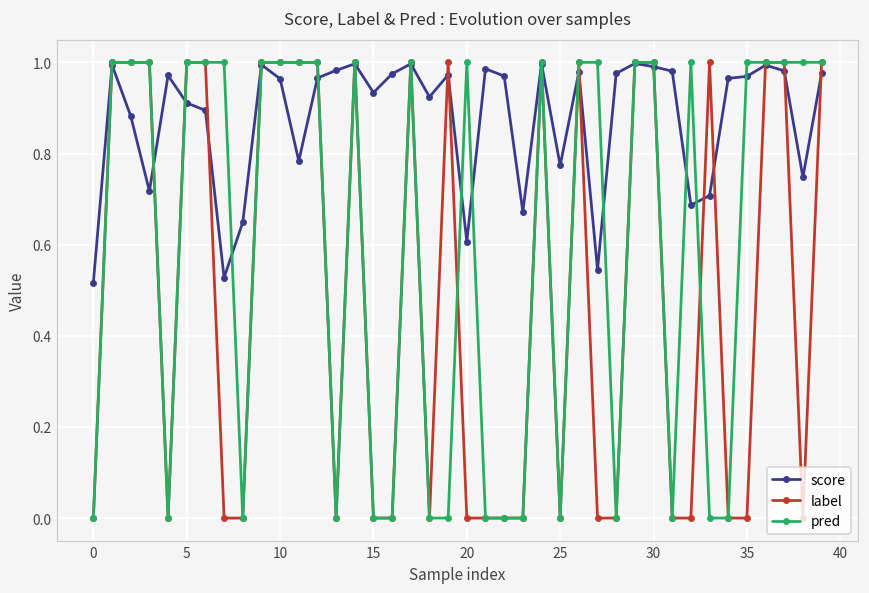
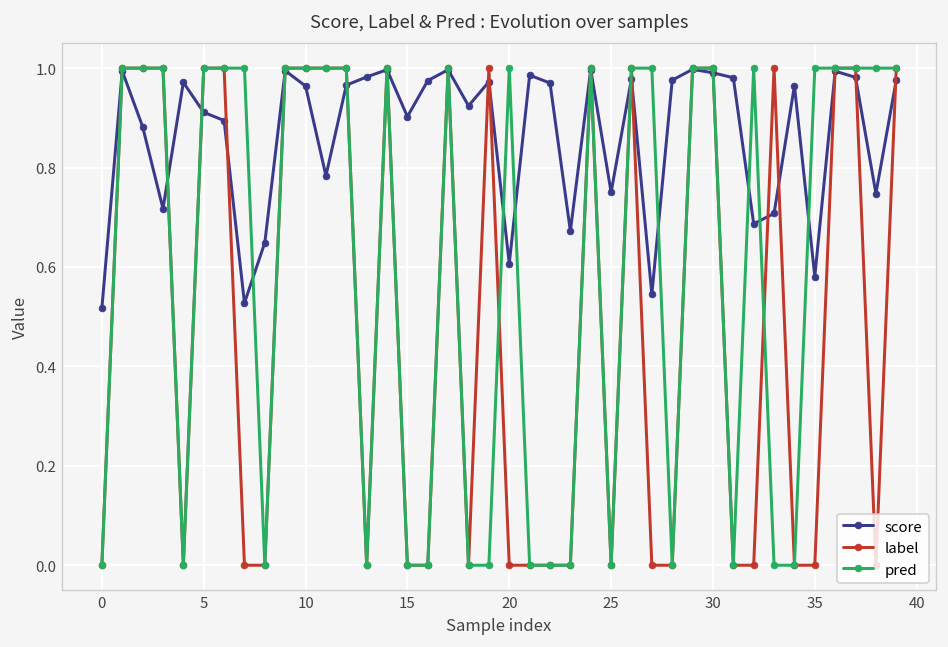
  {
    "score": {
      "0": 0.52,
      "5": 0.91,
      "10": 0.96,
-     "15": 0.93,
+     "15": 0.90,
      "20": 0.61,
-     "25": 0.77,
+     "25": 0.75,
      "30": 0.99,
-     "35": 0.97
+     "35": 0.58
    },
    "label": {
      "20": 0.00,
      "35": 0.00
    },
    "pred": {
      "20": 1.00,
      "35": 1.00
    }
  }
